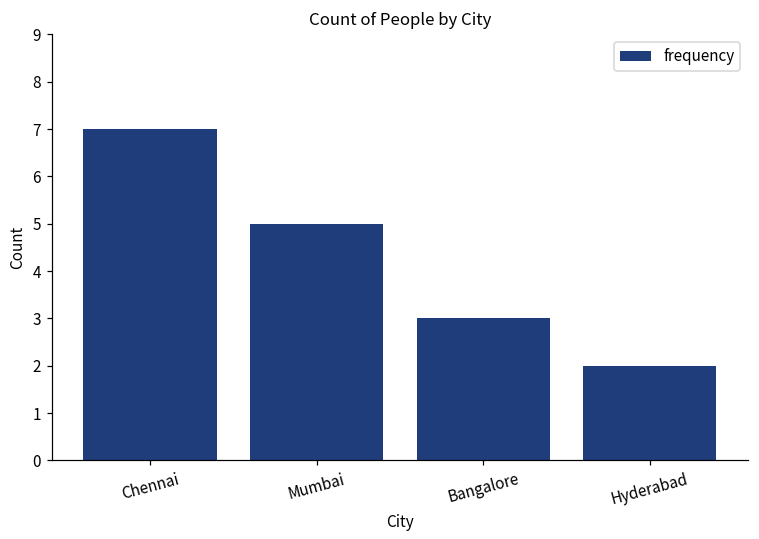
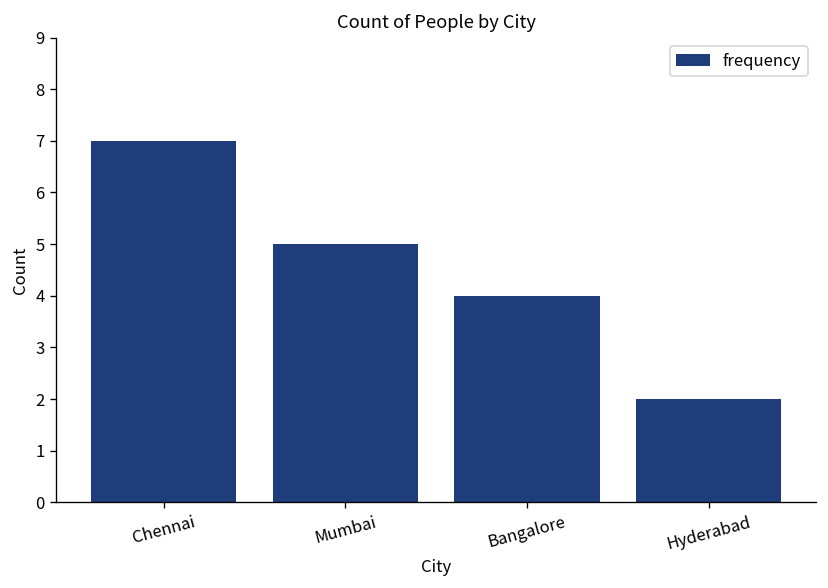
  {
    "Chennai": 7,
    "Mumbai": 5,
-   "Bangalore": 3,
+   "Bangalore": 4,
    "Hyderabad": 2
  }
